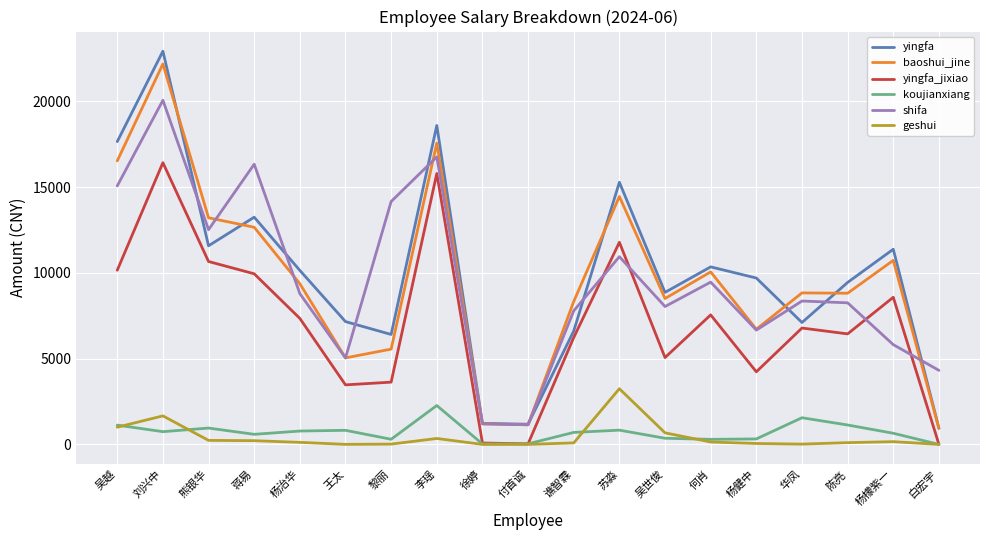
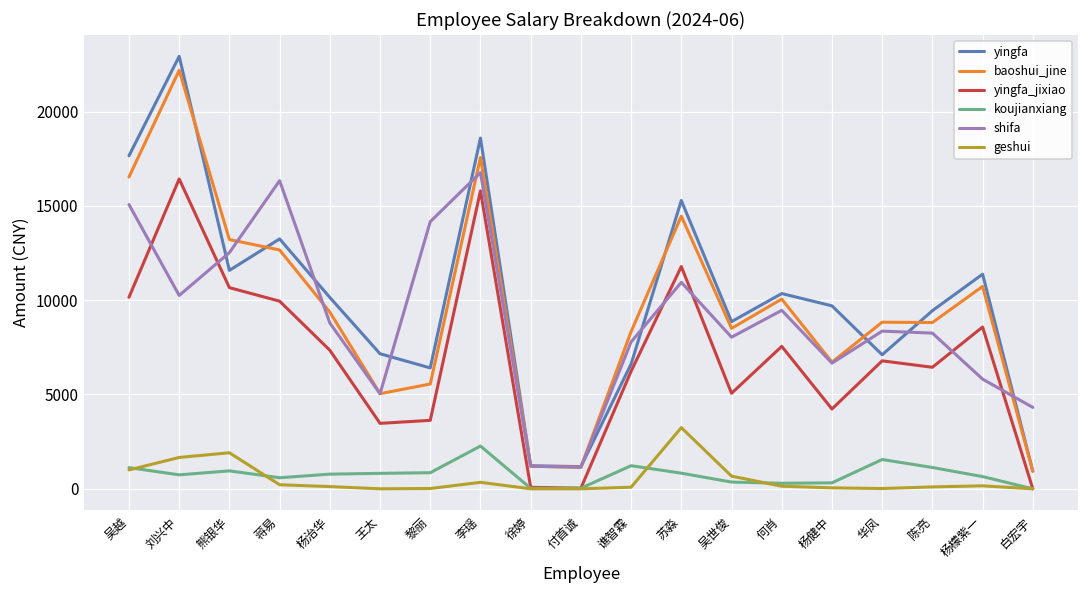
  {
    "yingfa": {
      "吴越": 17700,
      "刘兴中": 22900,
      "熊银华": 11600,
      "蒋易": 13200,
      "杨治华": 10100,
      "王太": 7200,
      "黎丽": 6400,
      "李瑶": 18600,
      "谯智霖": 6600,
      "苏淼": 15300,
      "吴世俊": 8900,
      "何肖": 10400,
      "杨健中": 9700,
      "华凤": 7100,
      "陈亮": 9400,
      "杨檬紫一": 11400
    },
    "baoshui_jine": {
      "吴越": 16500,
      "刘兴中": 22200,
      "熊银华": 13200,
      "蒋易": 12700,
      "杨治华": 9400,
      "黎丽": 5600,
      "李瑶": 17600,
      "谯智霖": 8300,
      "苏淼": 14500,
      "吴世俊": 8500,
      "何肖": 10100,
      "华凤": 8800,
      "陈亮": 8800,
      "杨檬紫一": 10700
    },
    "yingfa_jixiao": {
      "吴越": 10200,
      "刘兴中": 16400,
      "熊银华": 10700,
      "蒋易": 9900,
      "杨治华": 7300,
      "王太": 3500,
      "黎丽": 3600,
      "李瑶": 15800,
      "谯智霖": 6200,
      "苏淼": 11800,
      "吴世俊": 5100,
      "何肖": 7600,
      "杨健中": 4200,
      "华凤": 6800,
      "陈亮": 6400,
      "杨檬紫一": 8600
    },
    "koujianxiang": {
      "刘兴中": 700,
      "熊银华": 1000,
      "蒋易": 600,
      "杨治华": 800,
      "王太": 800,
-     "黎丽": 300,
+     "黎丽": 900,
      "李瑶": 2300,
-     "谯智霖": 700,
+     "谯智霖": 1200,
      "苏淼": 800,
      "吴世俊": 400,
      "何肖": 300,
      "杨健中": 300,
      "华凤": 1600,
      "陈亮": 1100,
      "杨檬紫一": 600
    },
    "shifa": {
      "吴越": 15100,
-     "刘兴中": 20100,
+     "刘兴中": 10300,
      "熊银华": 12500,
      "蒋易": 16300,
      "杨治华": 8800,
      "黎丽": 14200,
      "李瑶": 16800,
      "谯智霖": 7800,
      "苏淼": 10900,
      "吴世俊": 8000,
      "何肖": 9500,
      "华凤": 8400,
      "陈亮": 8300,
      "杨檬紫一": 5800,
      "白宏宇": 4300
    },
    "geshui": {
      "刘兴中": 1700,
-     "熊银华": 200,
+     "熊银华": 1900,
      "蒋易": 200,
      "杨治华": 100,
      "王太": 0,
      "黎丽": 0,
      "李瑶": 300,
      "谯智霖": 100,
      "苏淼": 3200,
      "吴世俊": 700,
      "何肖": 100,
      "杨健中": 100,
      "华凤": 0,
      "陈亮": 100,
      "杨檬紫一": 200
    }
  }
